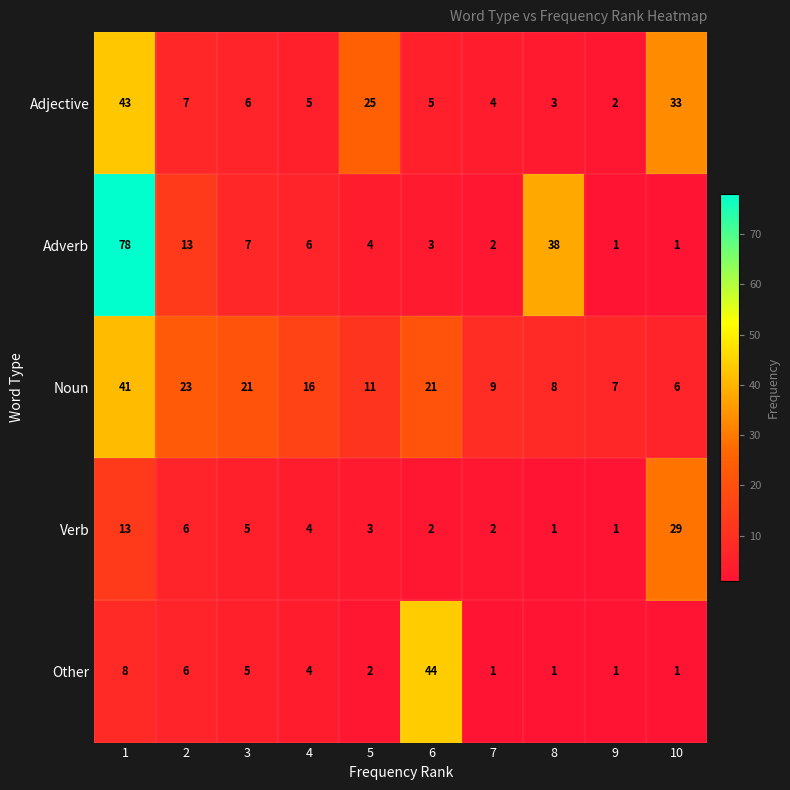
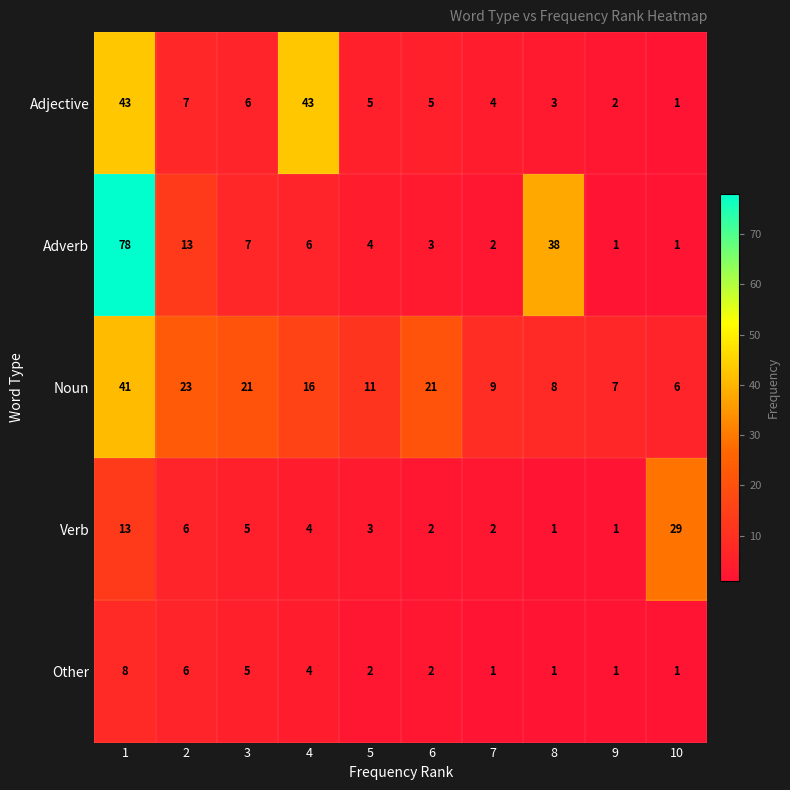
  {
    "Adjective": {
      "1": 43,
      "2": 7,
      "3": 6,
-     "4": 5,
-     "5": 25,
+     "4": 43,
+     "5": 5,
      "6": 5,
      "7": 4,
      "8": 3,
      "9": 2,
-     "10": 33
+     "10": 1
    },
    "Adverb": {
      "1": 78,
      "2": 13,
      "3": 7,
      "4": 6,
      "5": 4,
      "6": 3,
      "7": 2,
      "8": 38,
      "9": 1,
      "10": 1
    },
    "Noun": {
      "1": 41,
      "2": 23,
      "3": 21,
      "4": 16,
      "5": 11,
      "6": 21,
      "7": 9,
      "8": 8,
      "9": 7,
      "10": 6
    },
    "Verb": {
      "1": 13,
      "2": 6,
      "3": 5,
      "4": 4,
      "5": 3,
      "6": 2,
      "7": 2,
      "8": 1,
      "9": 1,
      "10": 29
    },
    "Other": {
      "1": 8,
      "2": 6,
      "3": 5,
      "4": 4,
      "5": 2,
-     "6": 44,
+     "6": 2,
      "7": 1,
      "8": 1,
      "9": 1,
      "10": 1
    }
  }
